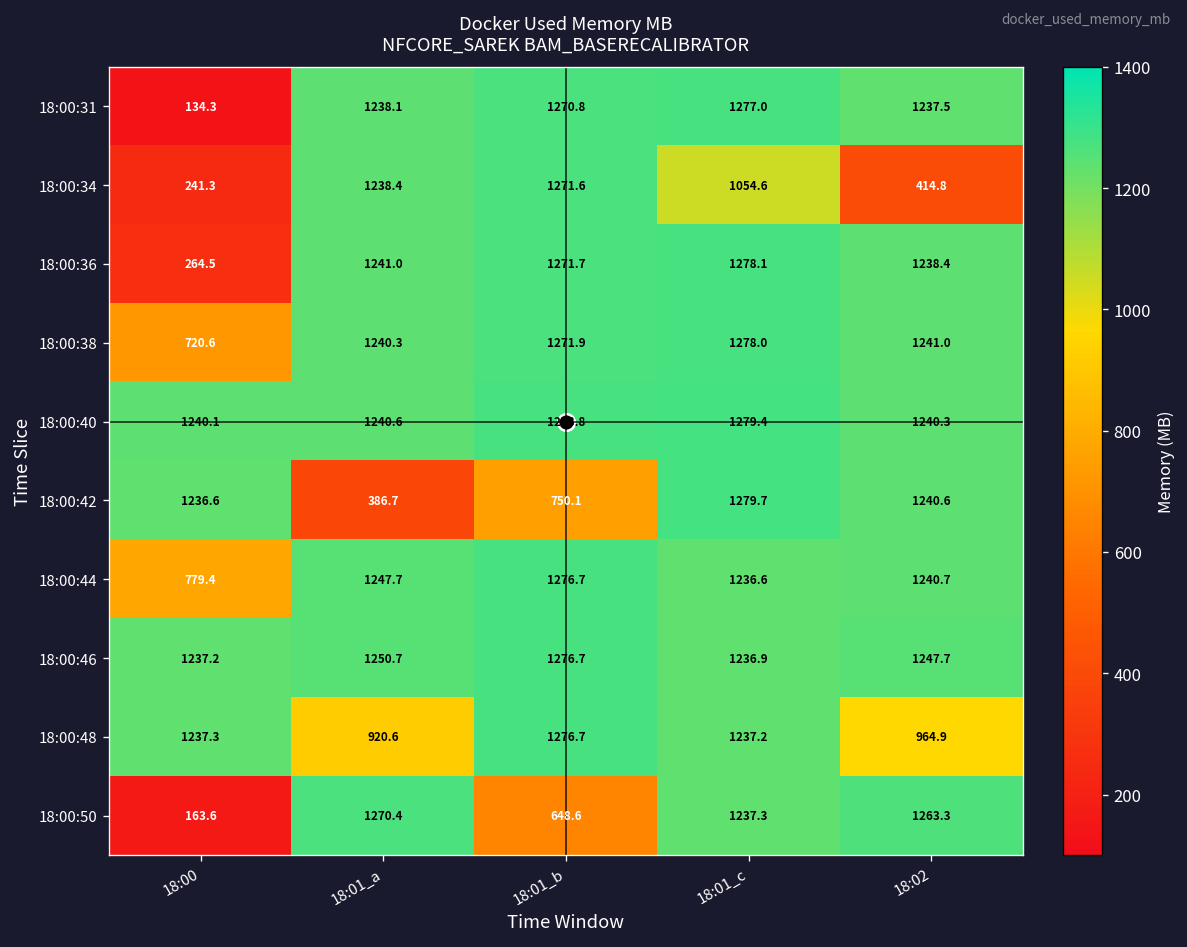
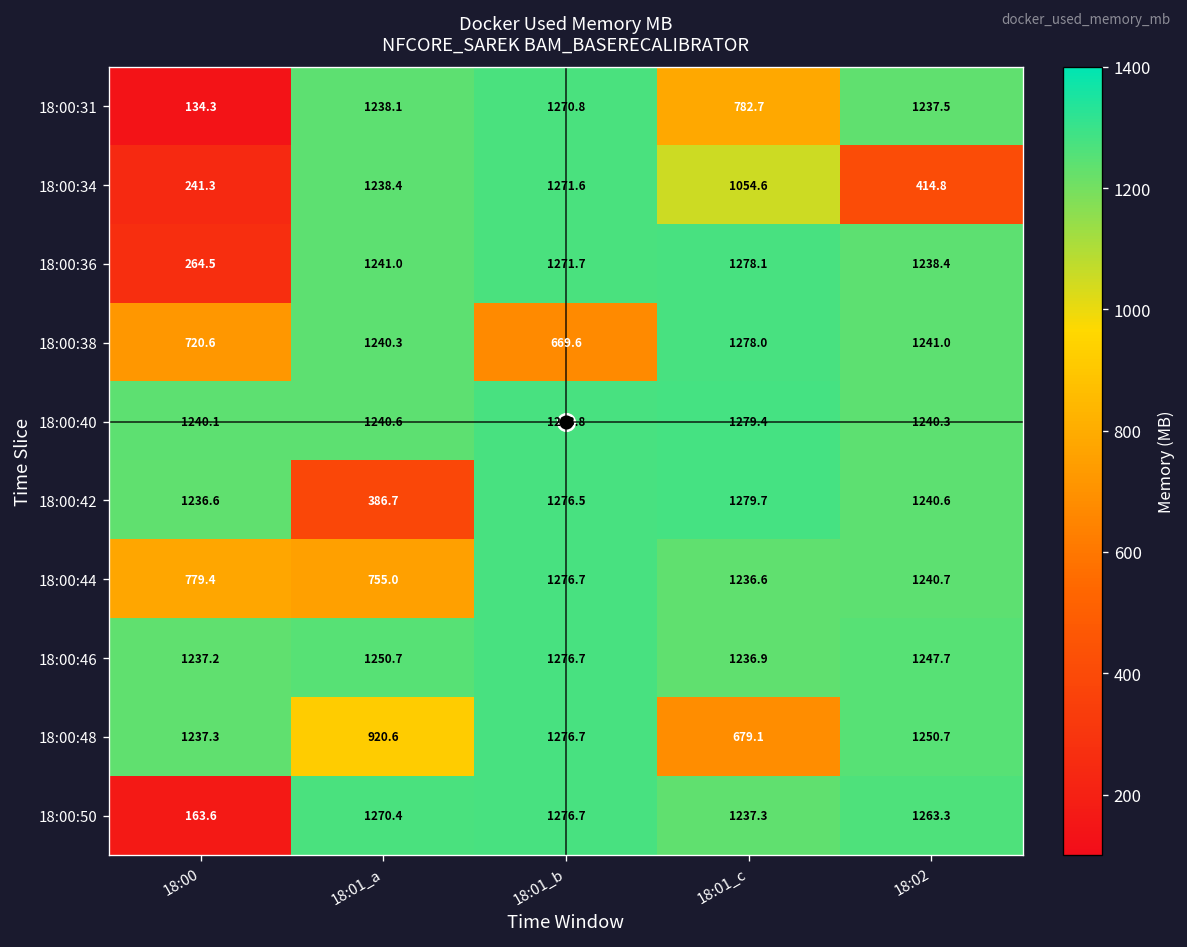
  {
    "18:00:31": {
      "18:00": 134.3,
      "18:01_a": 1238.1,
      "18:01_b": 1270.8,
-     "18:01_c": 1277.0,
+     "18:01_c": 782.7,
      "18:02": 1237.5
    },
    "18:00:34": {
      "18:00": 241.3,
      "18:01_a": 1238.4,
      "18:01_b": 1271.6,
      "18:01_c": 1054.6,
      "18:02": 414.8
    },
    "18:00:36": {
      "18:00": 264.5,
      "18:01_a": 1241.0,
      "18:01_b": 1271.7,
      "18:01_c": 1278.1,
      "18:02": 1238.4
    },
    "18:00:38": {
      "18:00": 720.6,
      "18:01_a": 1240.3,
-     "18:01_b": 1271.9,
+     "18:01_b": 669.6,
      "18:01_c": 1278.0,
      "18:02": 1241.0
    },
    "18:00:40": {
      "18:00": 1240.1,
      "18:01_a": 1240.6,
      "18:01_c": 1279.4,
      "18:02": 1240.3
    },
    "18:00:42": {
      "18:00": 1236.6,
      "18:01_a": 386.7,
-     "18:01_b": 750.1,
+     "18:01_b": 1276.5,
      "18:01_c": 1279.7,
      "18:02": 1240.6
    },
    "18:00:44": {
      "18:00": 779.4,
-     "18:01_a": 1247.7,
+     "18:01_a": 755.0,
      "18:01_b": 1276.7,
      "18:01_c": 1236.6,
      "18:02": 1240.7
    },
    "18:00:46": {
      "18:00": 1237.2,
      "18:01_a": 1250.7,
      "18:01_b": 1276.7,
      "18:01_c": 1236.9,
      "18:02": 1247.7
    },
    "18:00:48": {
      "18:00": 1237.3,
      "18:01_a": 920.6,
      "18:01_b": 1276.7,
-     "18:01_c": 1237.2,
-     "18:02": 964.9
+     "18:01_c": 679.1,
+     "18:02": 1250.7
    },
    "18:00:50": {
      "18:00": 163.6,
      "18:01_a": 1270.4,
-     "18:01_b": 648.6,
+     "18:01_b": 1276.7,
      "18:01_c": 1237.3,
      "18:02": 1263.3
    }
  }
